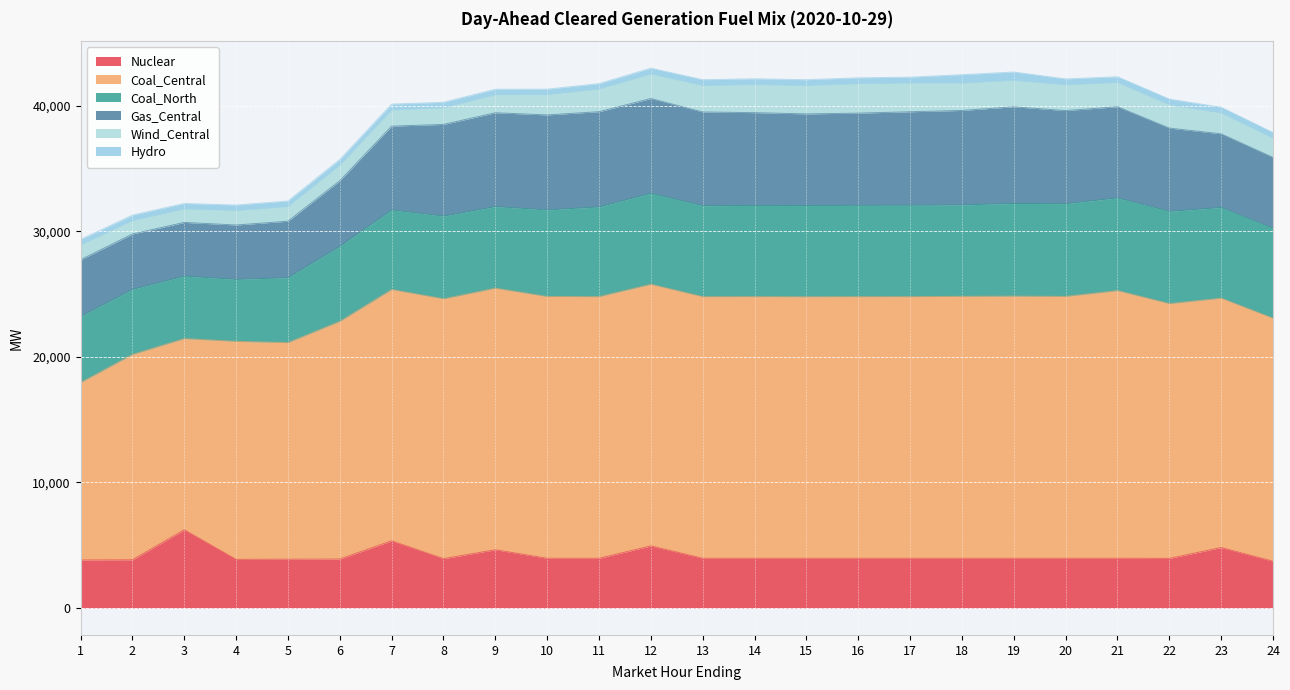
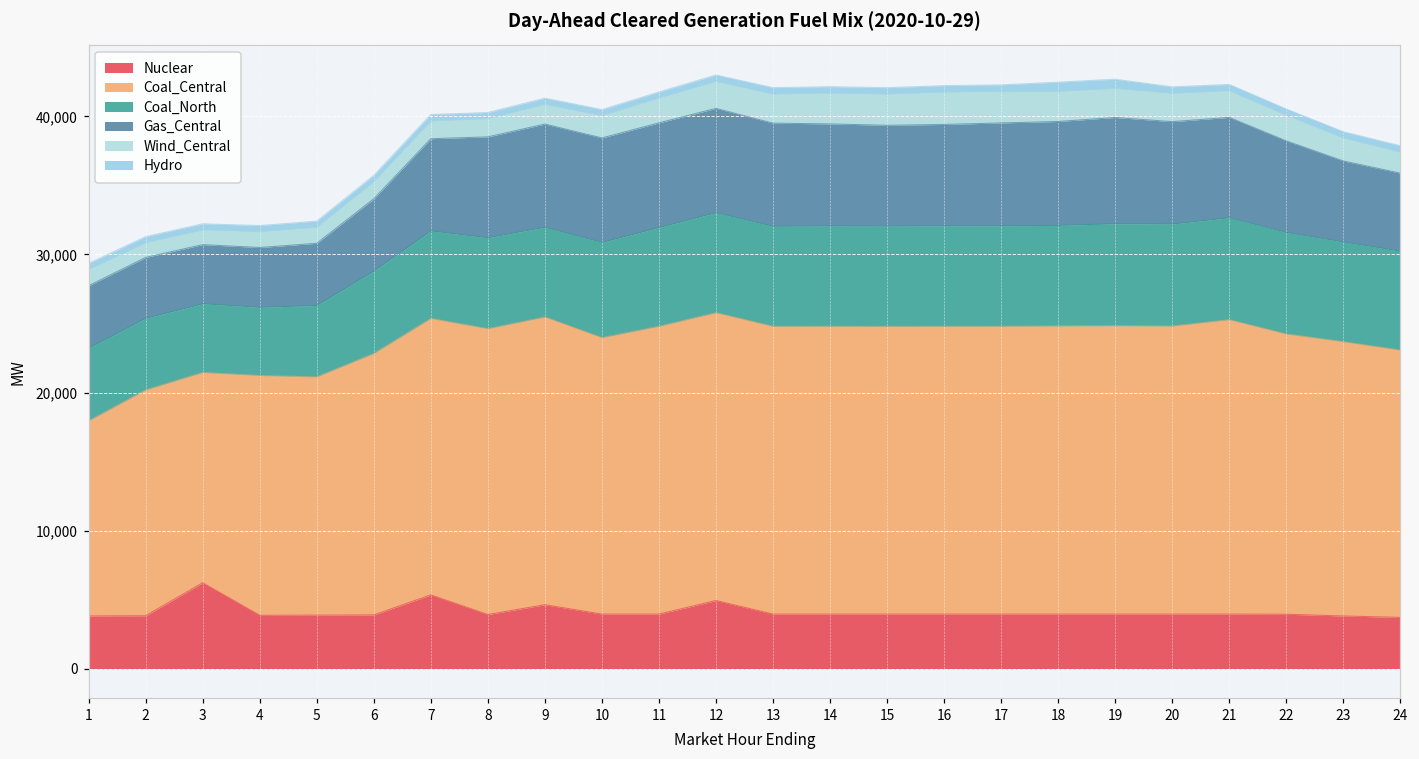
  {
    "Nuclear": {
      "1": "3,800",
      "2": "3,800",
      "3": "6,200",
      "4": "3,900",
      "5": "3,900",
      "6": "3,900",
      "7": "5,300",
      "8": "3,900",
      "9": "4,600",
      "10": "4,000",
      "11": "4,000",
      "12": "4,900",
      "13": "4,000",
      "14": "4,000",
      "15": "4,000",
      "16": "4,000",
      "17": "4,000",
      "18": "4,000",
      "19": "4,000",
      "20": "4,000",
      "21": "4,000",
      "22": "3,900",
-     "23": "4,800",
+     "23": "3,800",
      "24": "3,700"
    },
    "Coal_Central": {
      "1": "14,100",
      "2": "16,400",
      "3": "15,200",
      "4": "17,400",
      "5": "17,300",
      "6": "18,900",
      "7": "20,000",
      "8": "20,700",
      "9": "20,800",
-     "10": "20,900",
+     "10": "20,000",
      "11": "20,800",
      "12": "20,800",
      "13": "20,800",
      "14": "20,800",
      "15": "20,800",
      "16": "20,800",
      "17": "20,800",
      "18": "20,900",
      "19": "20,900",
      "20": "20,900",
      "21": "21,300",
      "22": "20,300",
      "23": "19,900",
      "24": "19,400"
    }
  }
